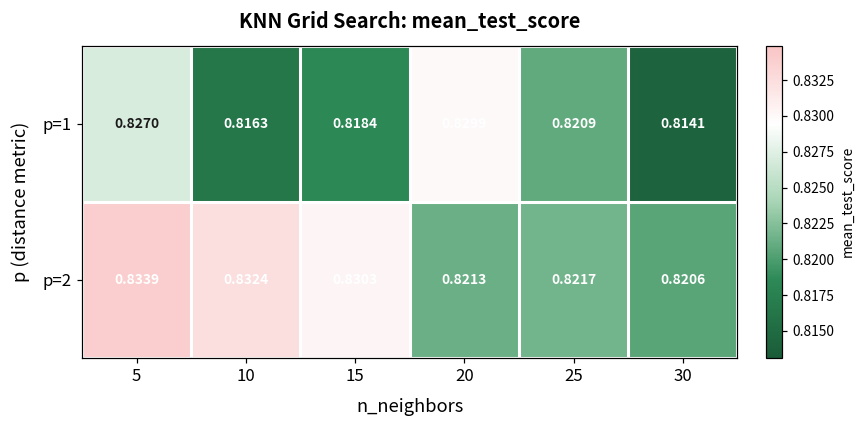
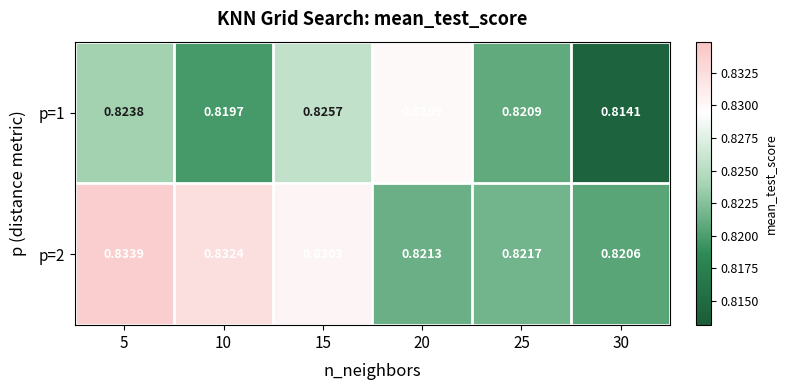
  {
    "p=1": {
-     "5": 0.8270,
-     "10": 0.8163,
-     "15": 0.8184,
+     "5": 0.8238,
+     "10": 0.8197,
+     "15": 0.8257,
      "25": 0.8209,
      "30": 0.8141
    },
    "p=2": {
      "5": 0.8339,
      "20": 0.8213,
      "25": 0.8217,
      "30": 0.8206
    }
  }
